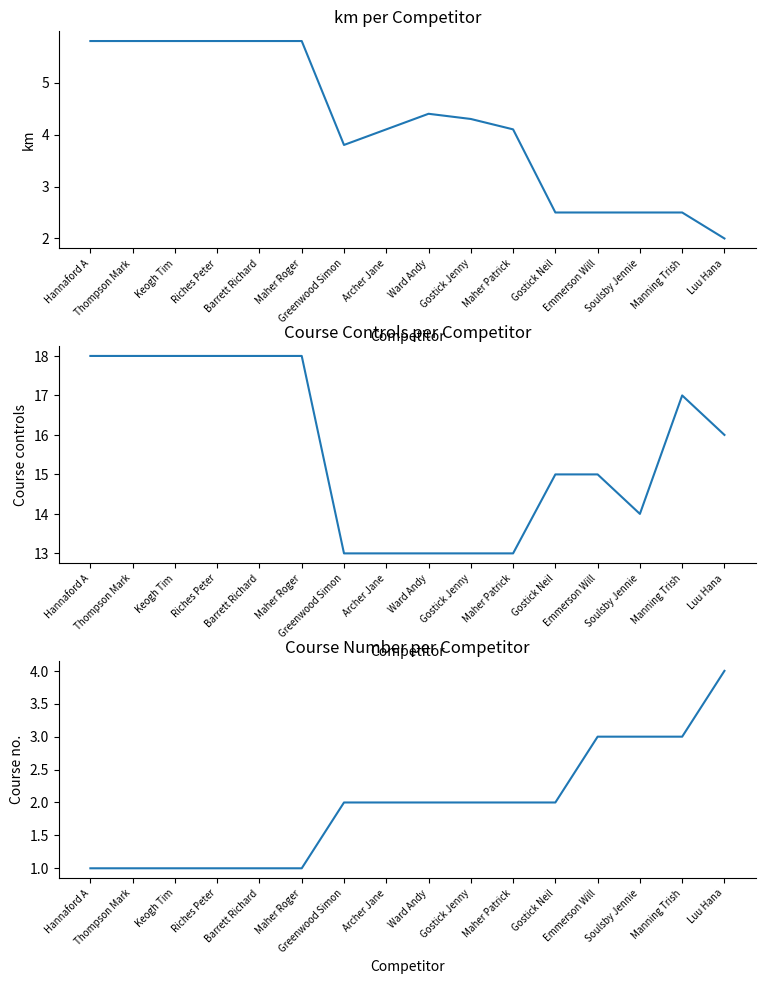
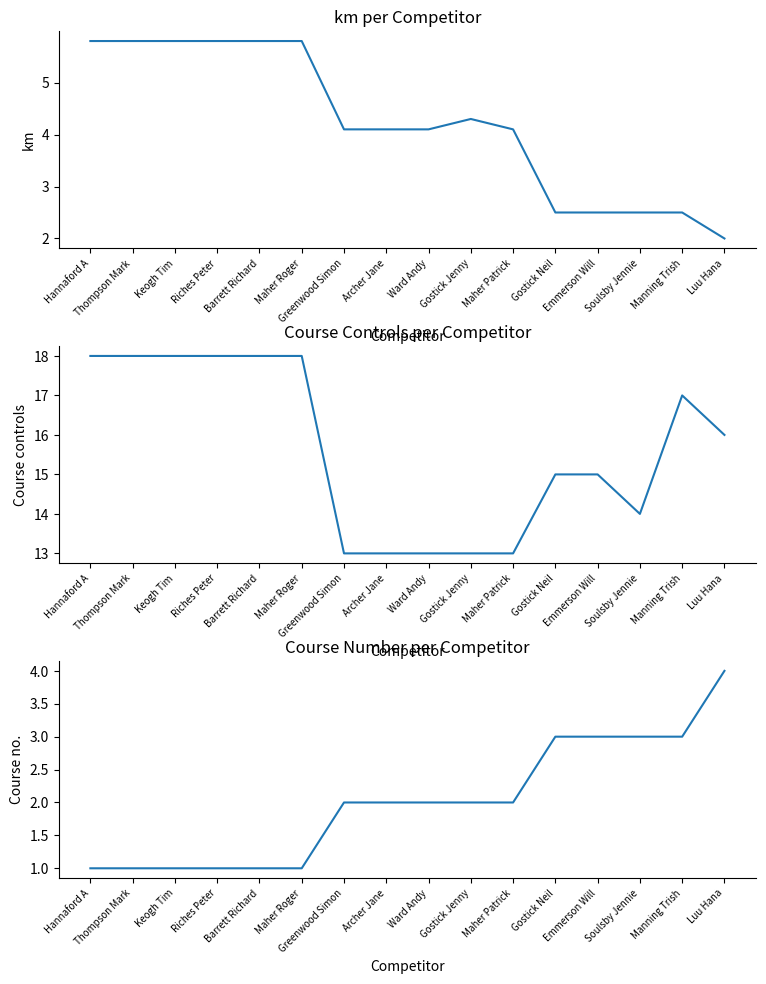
  {
    "km per Competitor": {
      "Hannaford A": 5.8,
      "Thompson Mark": 5.8,
      "Keogh Tim": 5.8,
      "Riches Peter": 5.8,
      "Barrett Richard": 5.8,
      "Maher Roger": 5.8,
-     "Greenwood Simon": 3.8,
+     "Greenwood Simon": 4.1,
      "Archer Jane": 4.1,
-     "Ward Andy": 4.4,
+     "Ward Andy": 4.1,
      "Gostick Jenny": 4.3,
      "Maher Patrick": 4.1,
      "Gostick Neil": 2.5,
      "Emmerson Will": 2.5,
      "Soulsby Jennie": 2.5,
      "Manning Trish": 2.5,
      "Luu Hana": 2.0
    },
    "Course Controls per Competitor": {
      "Hannaford A": 18.0,
      "Thompson Mark": 18.0,
      "Keogh Tim": 18.0,
      "Riches Peter": 18.0,
      "Barrett Richard": 18.0,
      "Maher Roger": 18.0,
      "Greenwood Simon": 13.0,
      "Archer Jane": 13.0,
      "Ward Andy": 13.0,
      "Gostick Jenny": 13.0,
      "Maher Patrick": 13.0,
      "Gostick Neil": 15.0,
      "Emmerson Will": 15.0,
      "Soulsby Jennie": 14.0,
      "Manning Trish": 17.0,
      "Luu Hana": 16.0
    },
    "Course Number per Competitor": {
      "Hannaford A": 1,
      "Thompson Mark": 1,
      "Keogh Tim": 1,
      "Riches Peter": 1,
      "Barrett Richard": 1,
      "Maher Roger": 1,
      "Greenwood Simon": 2,
      "Archer Jane": 2,
      "Ward Andy": 2,
      "Gostick Jenny": 2,
      "Maher Patrick": 2,
-     "Gostick Neil": 2,
+     "Gostick Neil": 3,
      "Emmerson Will": 3,
      "Soulsby Jennie": 3,
      "Manning Trish": 3,
      "Luu Hana": 4
    }
  }
